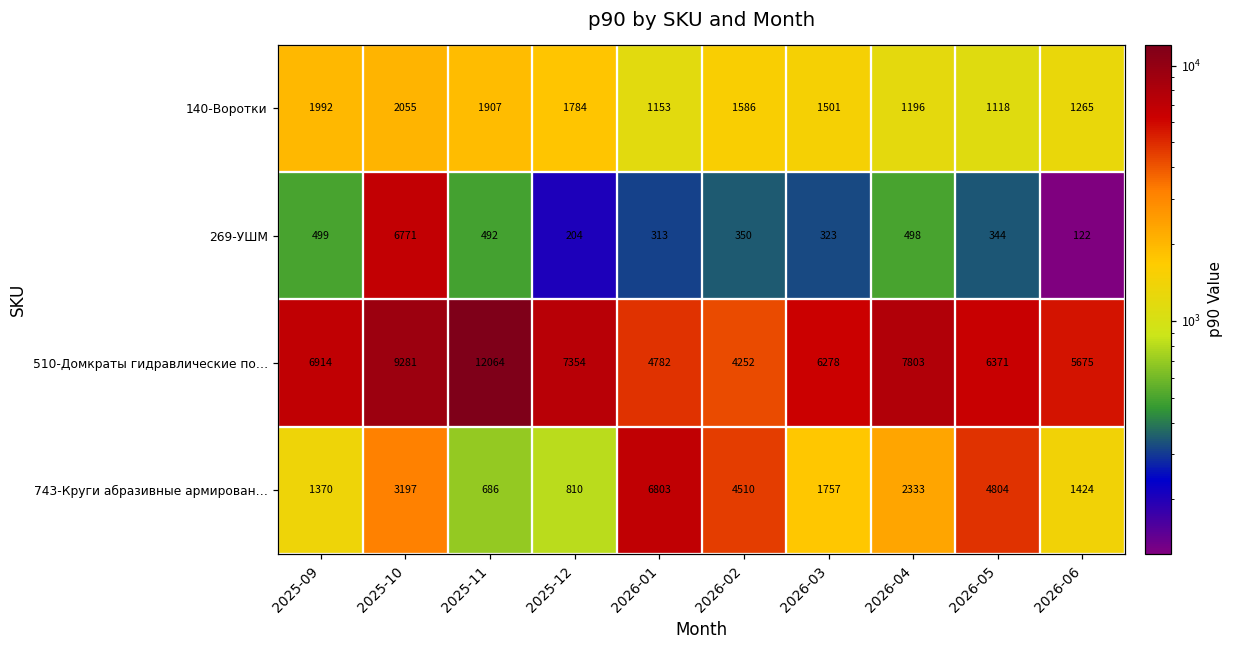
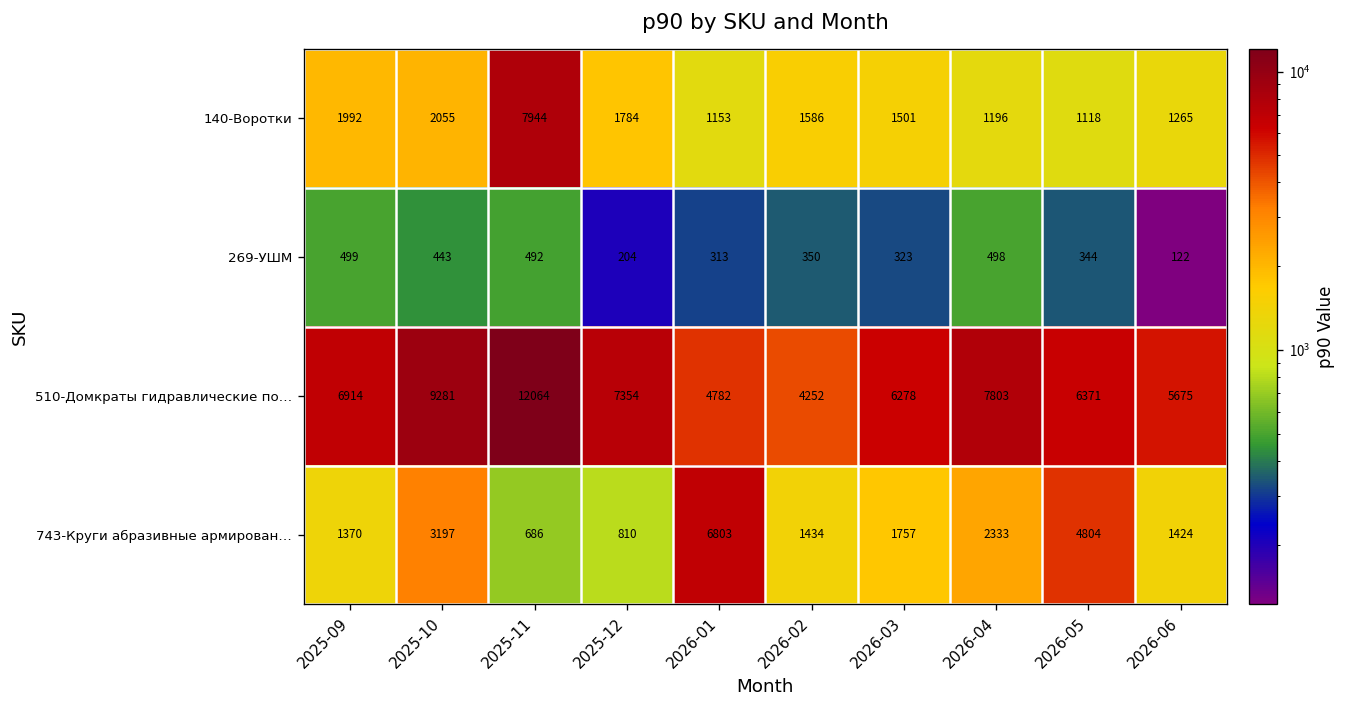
  {
    "140-Воротки": {
      "2025-09": 1992,
      "2025-10": 2055,
-     "2025-11": 1907,
+     "2025-11": 7944,
      "2025-12": 1784,
      "2026-01": 1153,
      "2026-02": 1586,
      "2026-03": 1501,
      "2026-04": 1196,
      "2026-05": 1118,
      "2026-06": 1265
    },
    "269-УШМ": {
      "2025-09": 499,
-     "2025-10": 6771,
+     "2025-10": 443,
      "2025-11": 492,
      "2025-12": 204,
      "2026-01": 313,
      "2026-02": 350,
      "2026-03": 323,
      "2026-04": 498,
      "2026-05": 344,
      "2026-06": 122
    },
    "510-Домкраты гидравлические по…": {
      "2025-09": 6914,
      "2025-10": 9281,
      "2025-11": 12064,
      "2025-12": 7354,
      "2026-01": 4782,
      "2026-02": 4252,
      "2026-03": 6278,
      "2026-04": 7803,
      "2026-05": 6371,
      "2026-06": 5675
    },
    "743-Круги абразивные армирован…": {
      "2025-09": 1370,
      "2025-10": 3197,
      "2025-11": 686,
      "2025-12": 810,
      "2026-01": 6803,
-     "2026-02": 4510,
+     "2026-02": 1434,
      "2026-03": 1757,
      "2026-04": 2333,
      "2026-05": 4804,
      "2026-06": 1424
    }
  }
